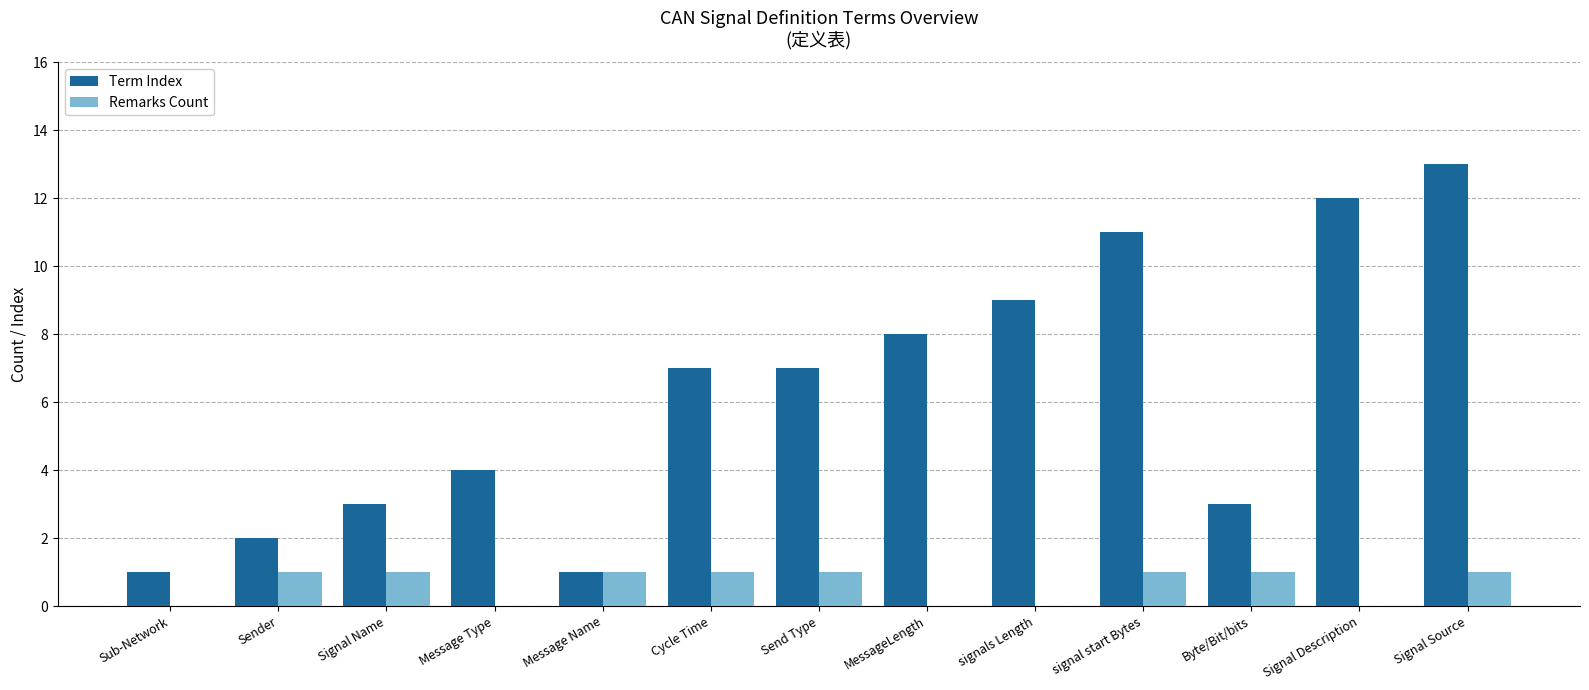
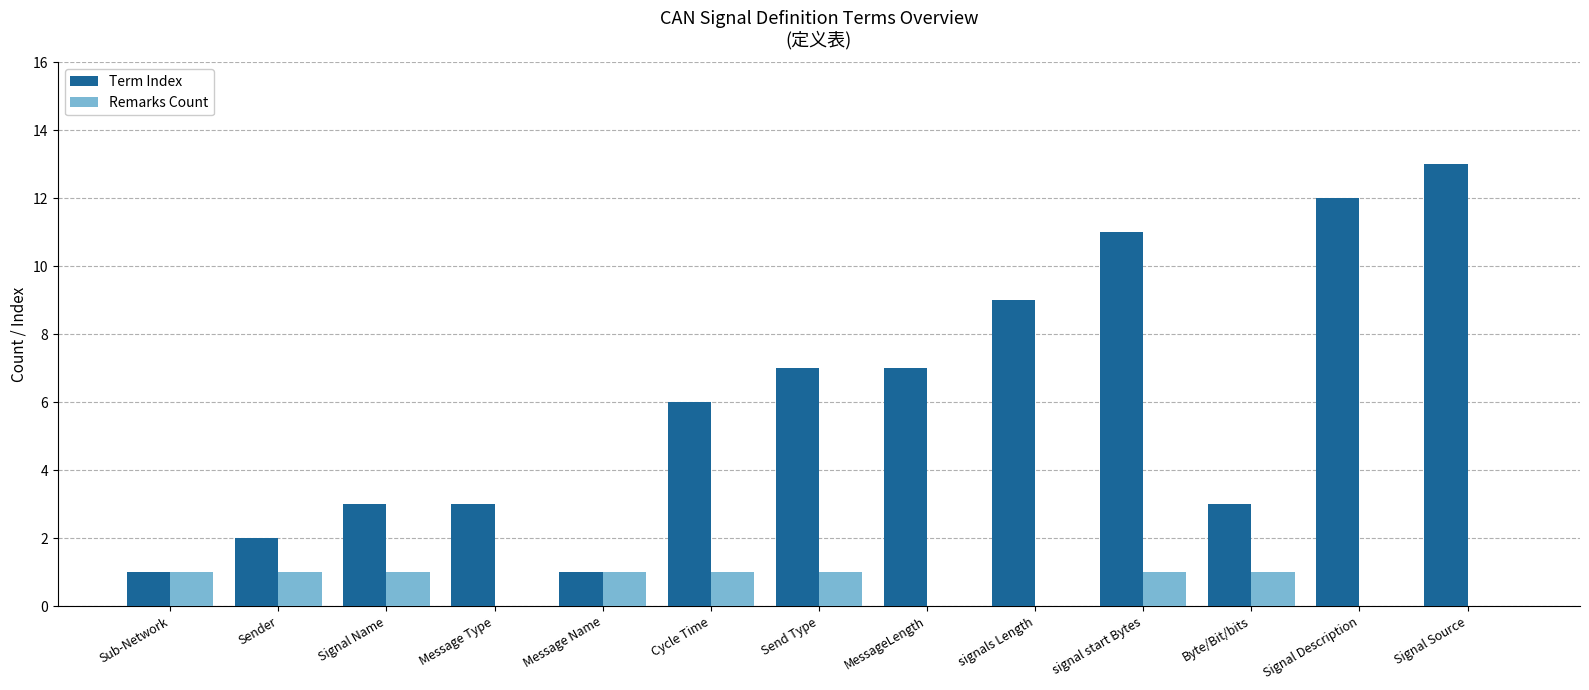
  {
    "Term Index": {
      "Sub-Network": 1,
      "Sender": 2,
      "Signal Name": 3,
-     "Message Type": 4,
+     "Message Type": 3,
      "Message Name": 1,
-     "Cycle Time": 7,
+     "Cycle Time": 6,
      "Send Type": 7,
-     "MessageLength": 8,
+     "MessageLength": 7,
      "signals Length": 9,
      "signal start Bytes": 11,
      "Byte/Bit/bits": 3,
      "Signal Description": 12,
      "Signal Source": 13
    },
    "Remarks Count": {
-     "Sub-Network": 0,
+     "Sub-Network": 1,
      "Sender": 1,
      "Signal Name": 1,
      "Message Type": 0,
      "Message Name": 1,
      "Cycle Time": 1,
      "Send Type": 1,
      "MessageLength": 0,
      "signals Length": 0,
      "signal start Bytes": 1,
      "Byte/Bit/bits": 1,
      "Signal Description": 0,
-     "Signal Source": 1
+     "Signal Source": 0
    }
  }
